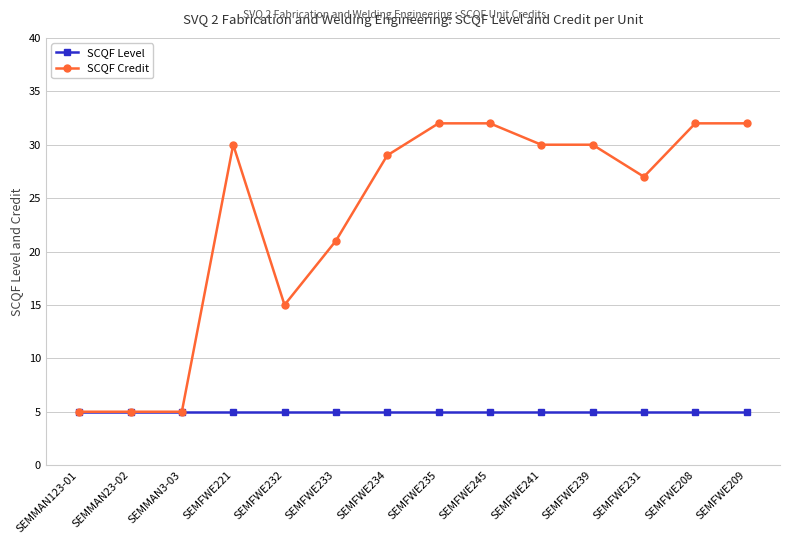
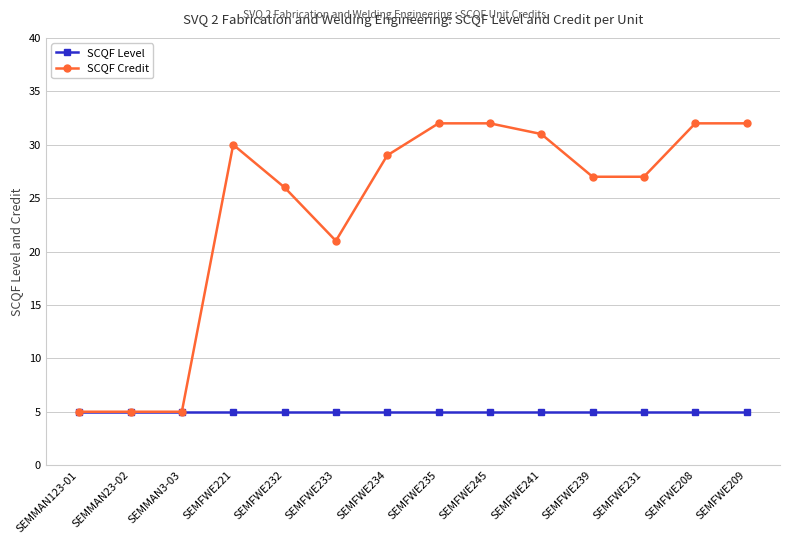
  {
    "SCQF Level": {
      "SEMFWE221": 5,
      "SEMFWE232": 5,
      "SEMFWE233": 5,
      "SEMFWE234": 5,
      "SEMFWE235": 5,
      "SEMFWE245": 5,
      "SEMFWE241": 5,
      "SEMFWE239": 5,
      "SEMFWE231": 5,
      "SEMFWE208": 5,
      "SEMFWE209": 5
    },
    "SCQF Credit": {
      "SEMFWE221": 30,
-     "SEMFWE232": 15,
+     "SEMFWE232": 26,
      "SEMFWE233": 21,
      "SEMFWE234": 29,
      "SEMFWE235": 32,
      "SEMFWE245": 32,
-     "SEMFWE241": 30,
-     "SEMFWE239": 30,
+     "SEMFWE241": 31,
+     "SEMFWE239": 27,
      "SEMFWE231": 27,
      "SEMFWE208": 32,
      "SEMFWE209": 32
    }
  }
